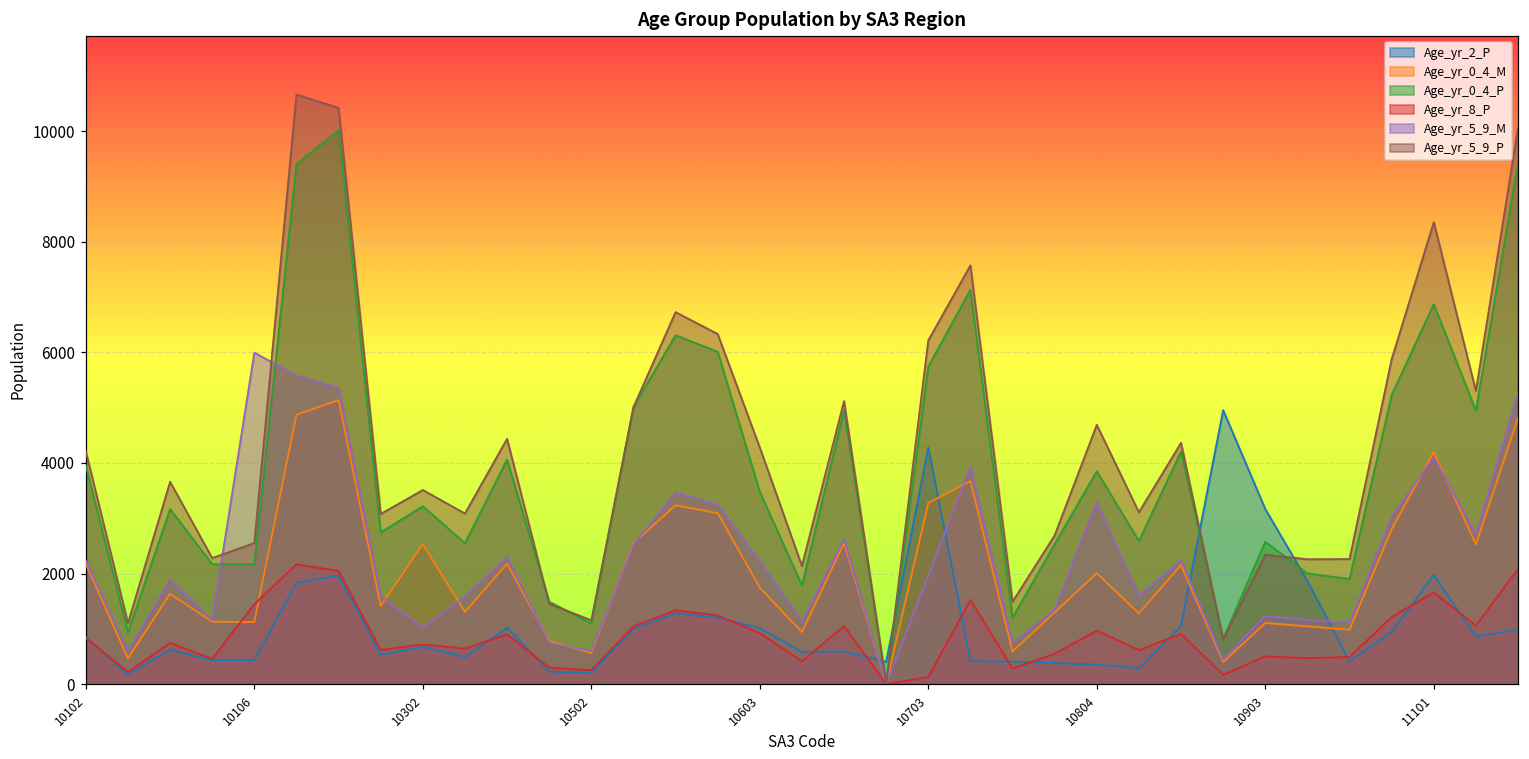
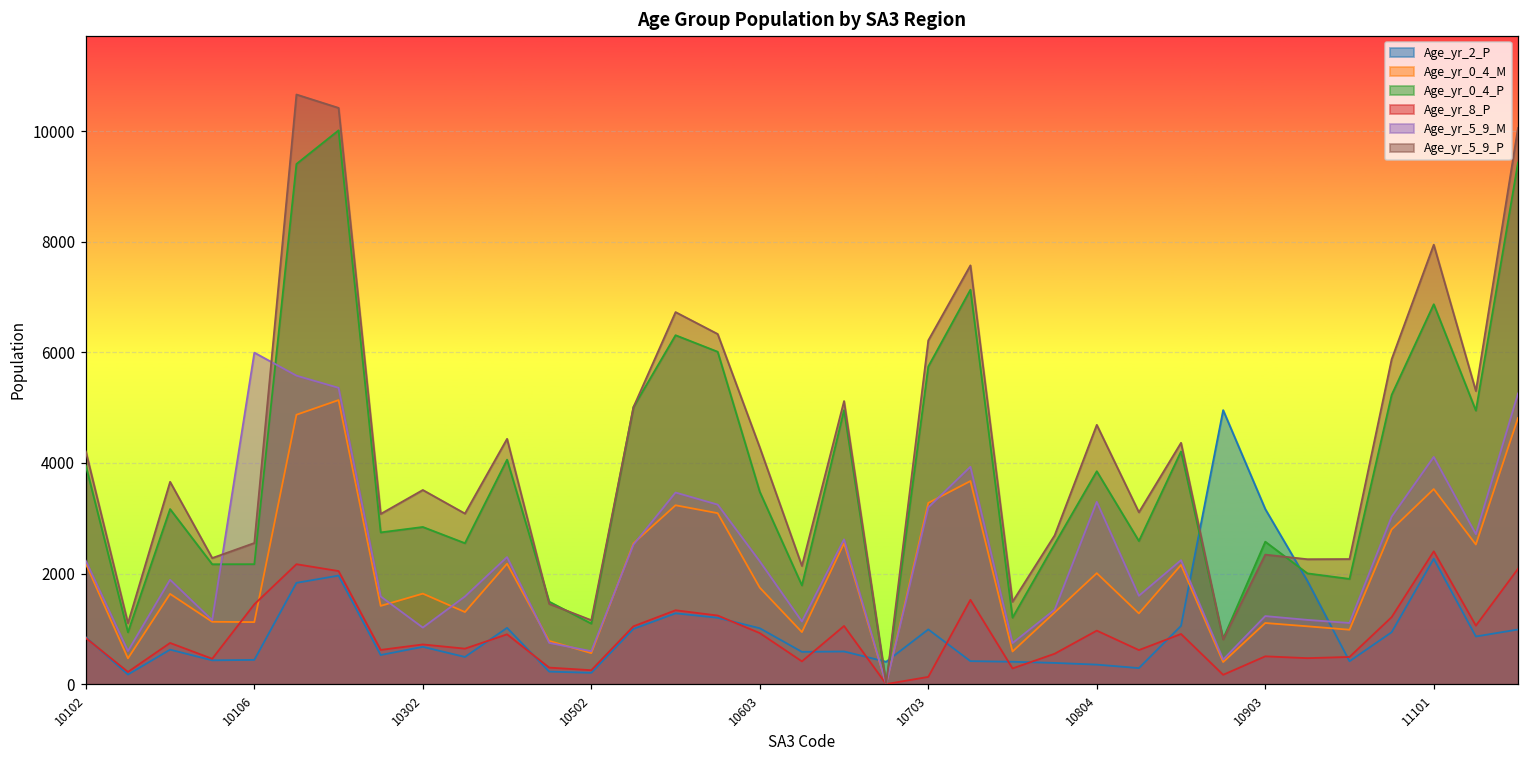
  {
    "Age_yr_2_P": {
      "10106": 400,
      "10603": 1000,
-     "10703": 4300,
+     "10703": 1000,
      "10804": 400,
      "10903": 3200,
-     "11101": 2000
+     "11101": 2300
    },
    "Age_yr_0_4_M": {
      "10102": 2200,
      "10106": 1100,
-     "10302": 2500,
+     "10302": 1600,
      "10603": 1700,
      "10703": 3300,
      "10804": 2000,
      "10903": 1100,
-     "11101": 4200
+     "11101": 3500
    },
    "Age_yr_0_4_P": {
      "10102": 4000,
      "10106": 2200,
-     "10302": 3200,
+     "10302": 2800,
      "10502": 1100,
      "10603": 3500,
      "10703": 5700,
      "10804": 3800,
      "10903": 2600,
      "11101": 6900
    },
    "Age_yr_8_P": {
      "10106": 1400,
      "10603": 900,
      "10703": 100,
      "10804": 1000,
      "10903": 500,
-     "11101": 1700
+     "11101": 2400
    },
    "Age_yr_5_9_M": {
      "10102": 2200,
      "10106": 6000,
      "10302": 1000,
      "10603": 2200,
-     "10703": 2000,
+     "10703": 3200,
      "10804": 3300,
      "10903": 1200,
      "11101": 4100
    },
    "Age_yr_5_9_P": {
      "10102": 4200,
      "10106": 2600,
      "10302": 3500,
      "10502": 1200,
      "10603": 4300,
      "10703": 6200,
      "10804": 4700,
      "10903": 2300,
-     "11101": 8400
+     "11101": 7900
    }
  }
